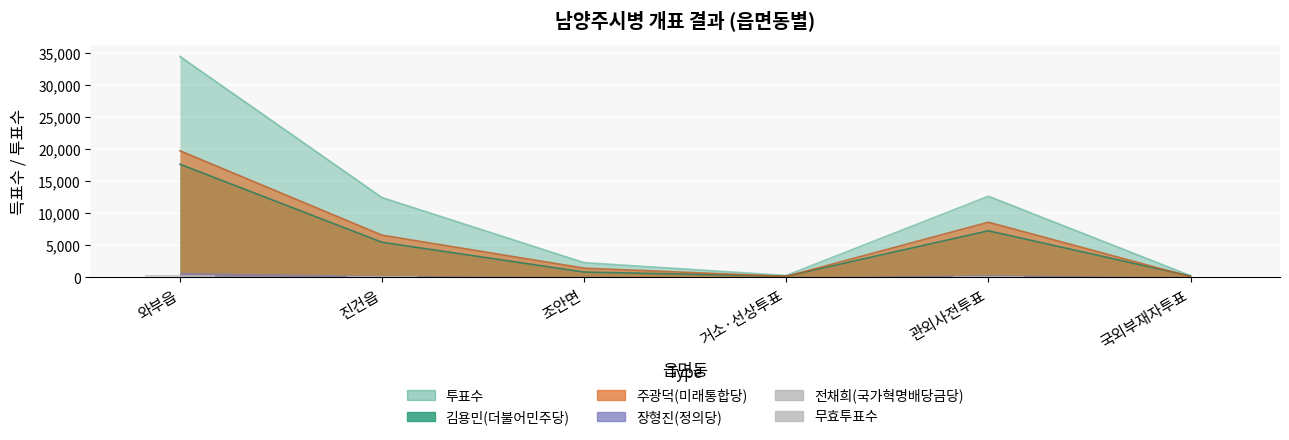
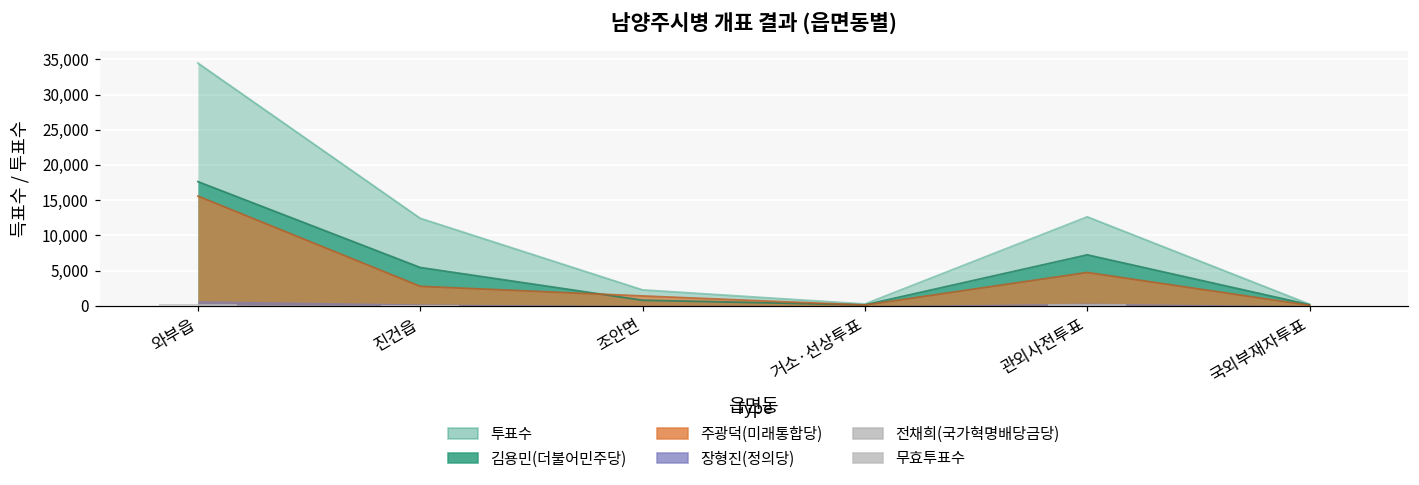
  {
    "주광덕(미래통합당)": {
-     "와부읍": "20,000",
-     "진건읍": "7,000",
+     "와부읍": "16,000",
+     "진건읍": "3,000",
      "조안면": "1,000",
-     "관외사전투표": "9,000"
+     "관외사전투표": "5,000"
    },
    "장형진(정의당)": {
      "와부읍": "1,000"
    }
  }
